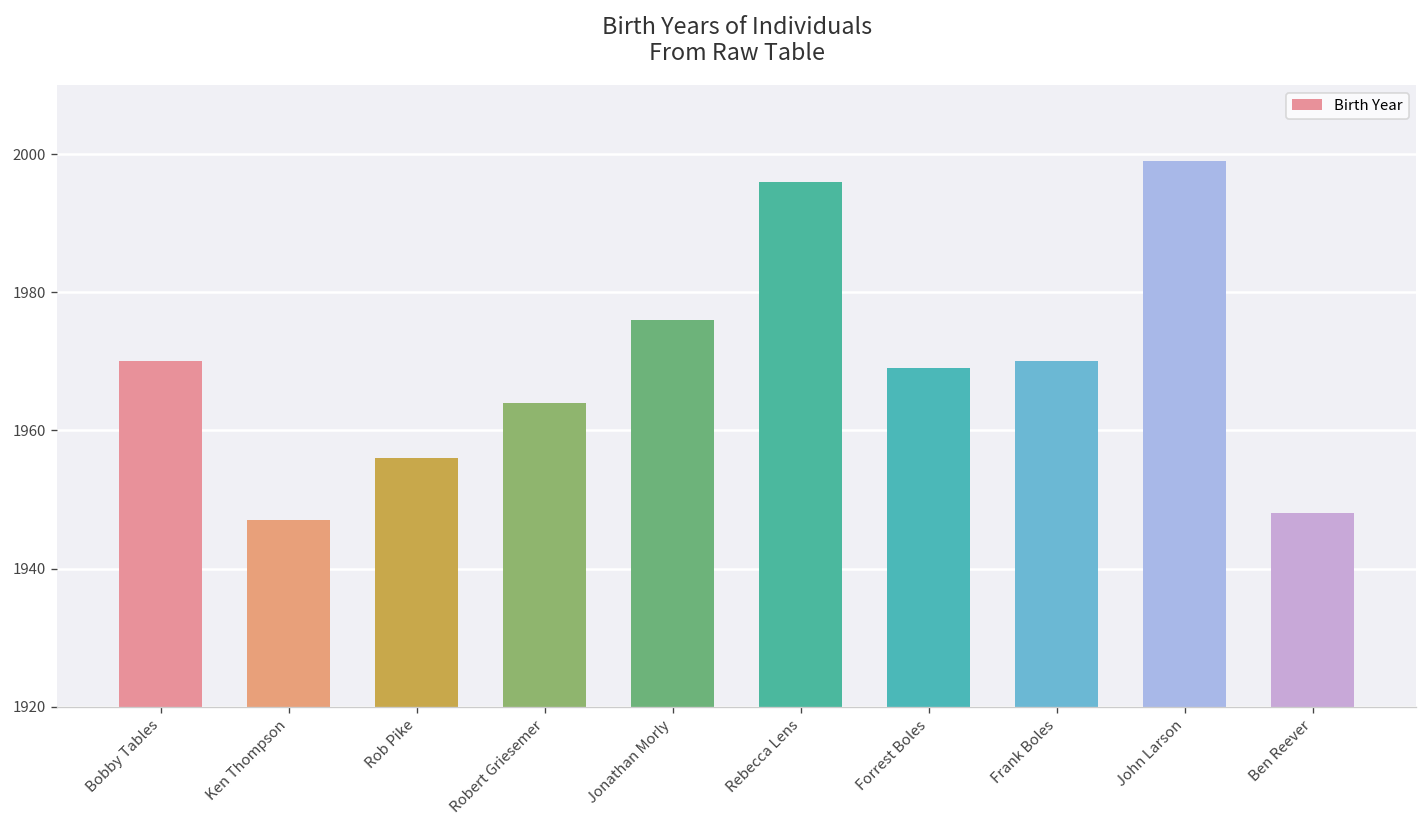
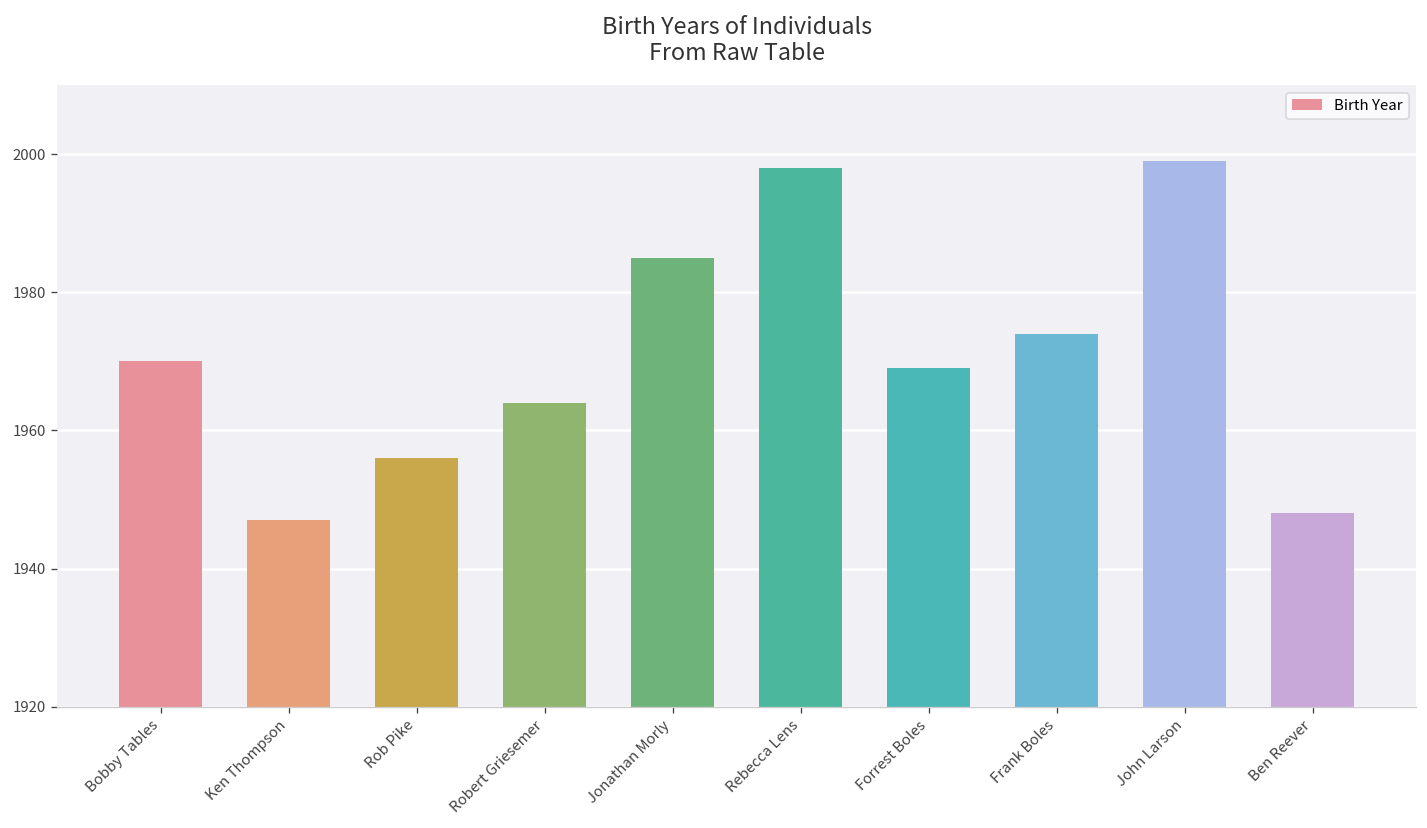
  {
    "Bobby Tables": 1970,
    "Ken Thompson": 1947,
    "Rob Pike": 1956,
    "Robert Griesemer": 1964,
-   "Jonathan Morly": 1976,
-   "Rebecca Lens": 1996,
+   "Jonathan Morly": 1985,
+   "Rebecca Lens": 1998,
    "Forrest Boles": 1969,
-   "Frank Boles": 1970,
+   "Frank Boles": 1974,
    "John Larson": 1999,
    "Ben Reever": 1948
  }
